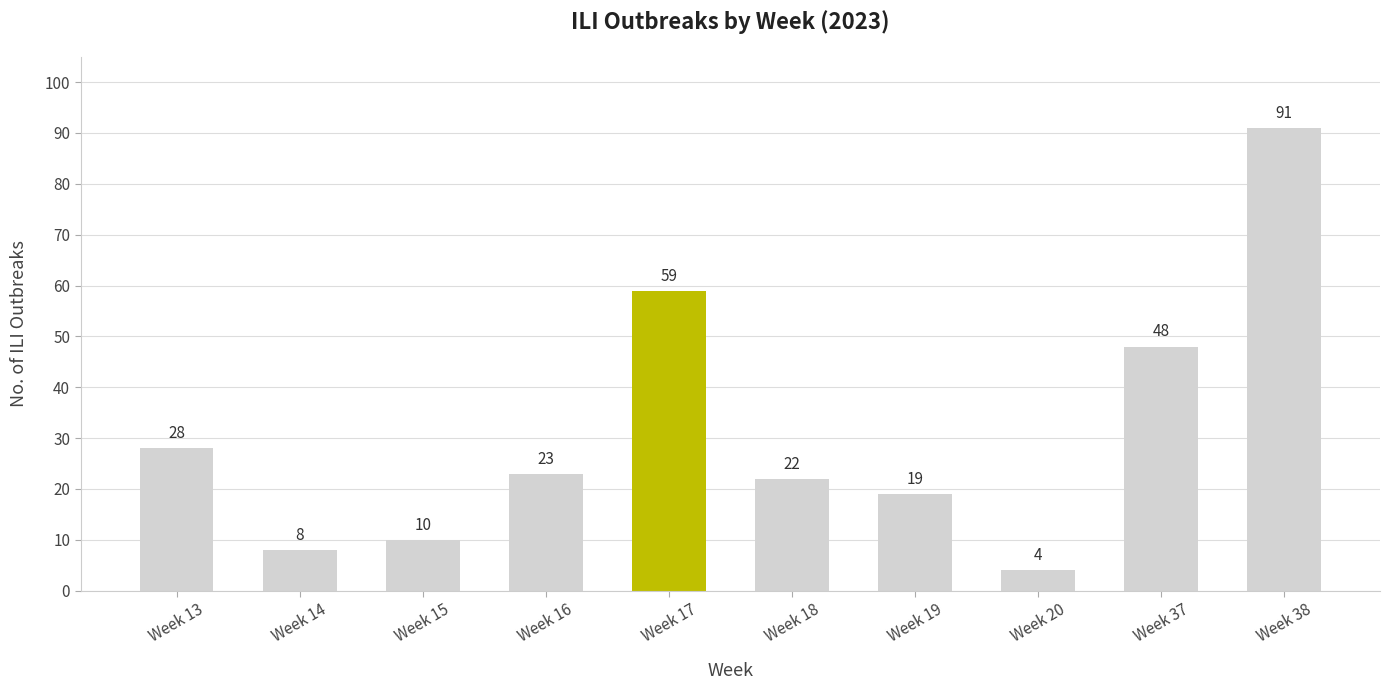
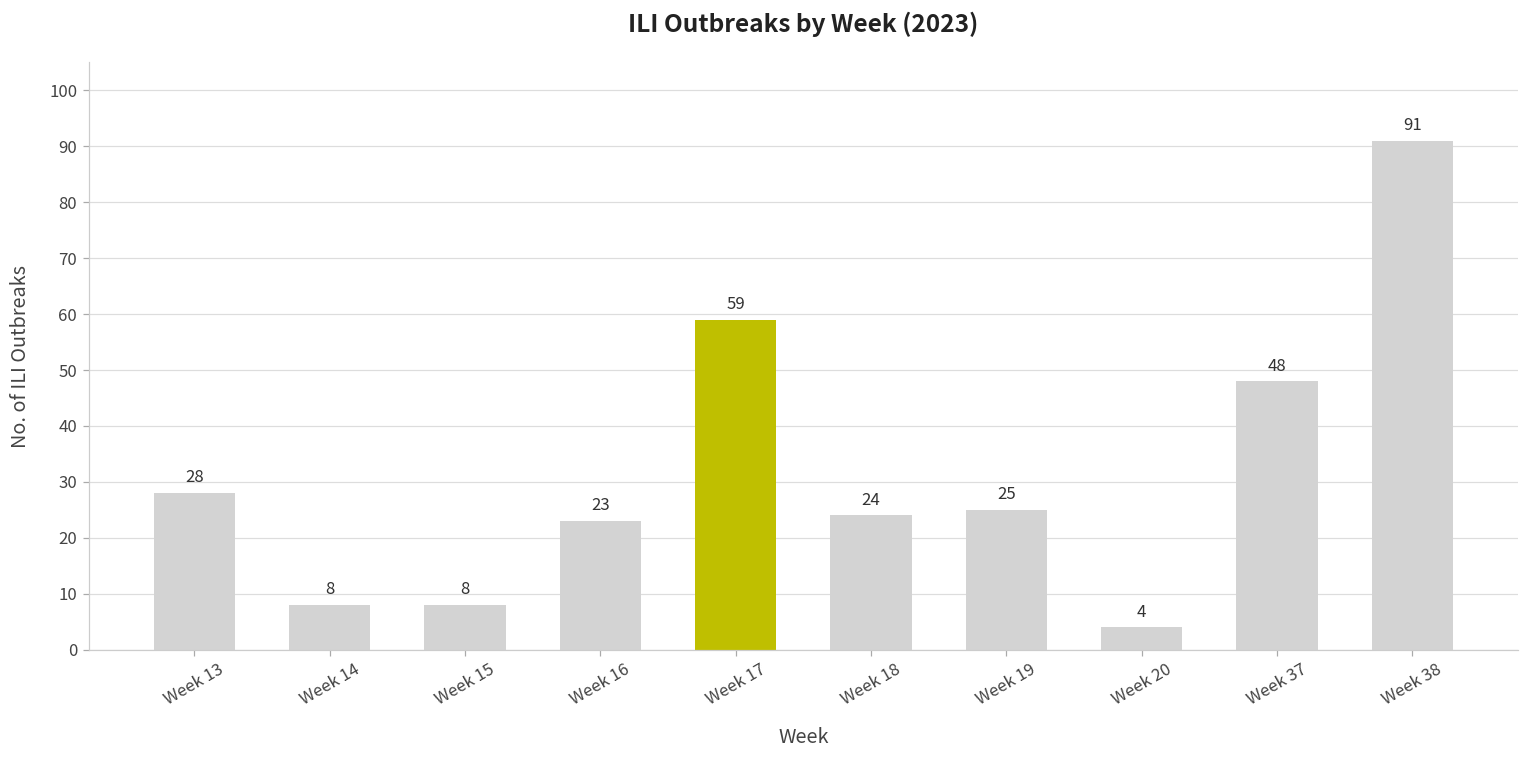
  {
    "Week 13": 28,
    "Week 14": 8,
-   "Week 15": 10,
+   "Week 15": 8,
    "Week 16": 23,
    "Week 17": 59,
-   "Week 18": 22,
-   "Week 19": 19,
+   "Week 18": 24,
+   "Week 19": 25,
    "Week 20": 4,
    "Week 37": 48,
    "Week 38": 91
  }
